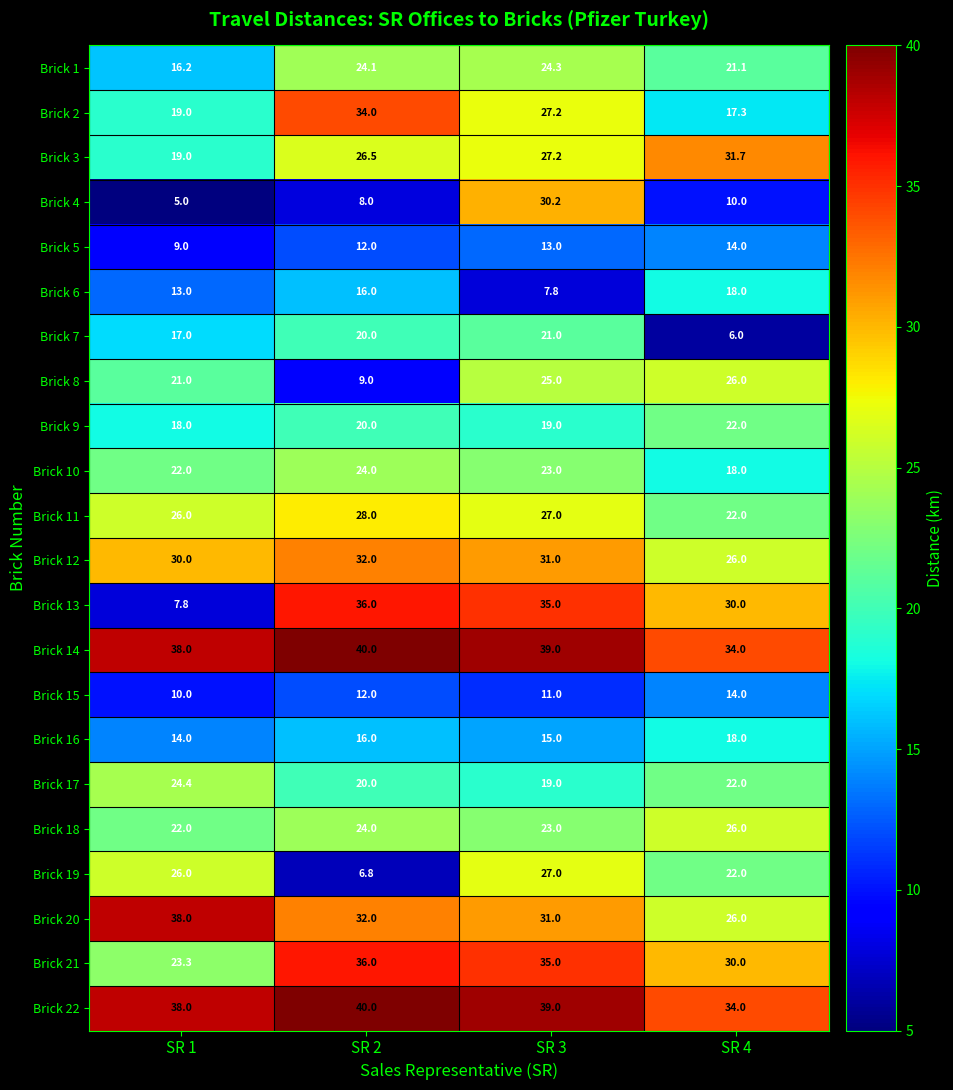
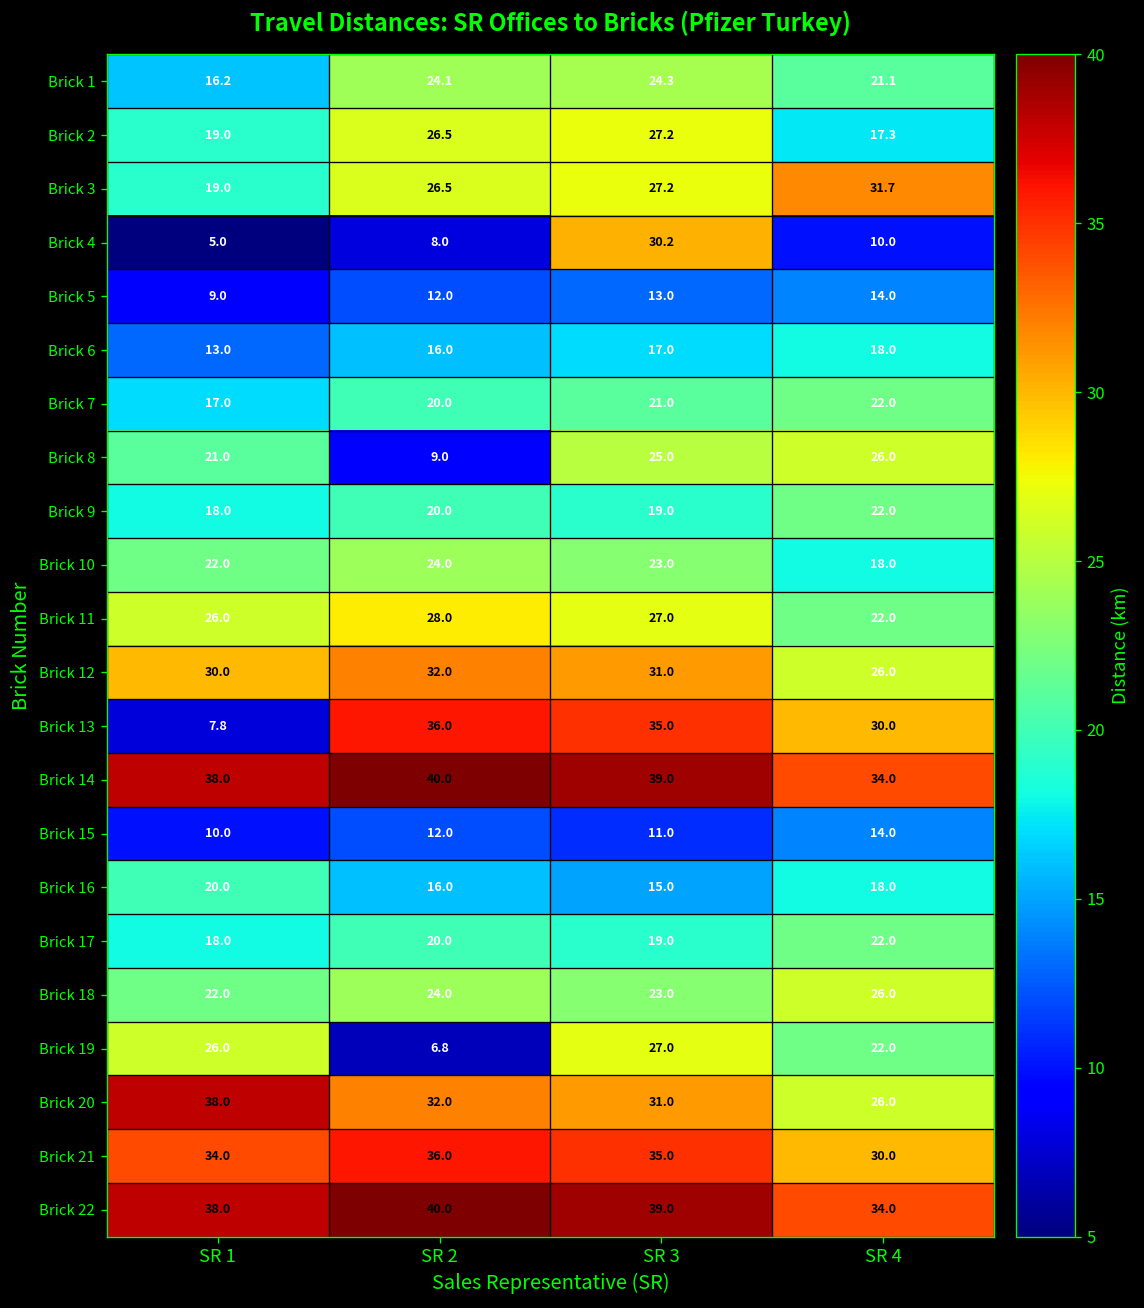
  {
    "Brick 1": {
      "SR 1": 16.2,
      "SR 2": 24.1,
      "SR 3": 24.3,
      "SR 4": 21.1
    },
    "Brick 2": {
      "SR 1": 19.0,
-     "SR 2": 34.0,
+     "SR 2": 26.5,
      "SR 3": 27.2,
      "SR 4": 17.3
    },
    "Brick 3": {
      "SR 1": 19.0,
      "SR 2": 26.5,
      "SR 3": 27.2,
      "SR 4": 31.7
    },
    "Brick 4": {
      "SR 1": 5.0,
      "SR 2": 8.0,
      "SR 3": 30.2,
      "SR 4": 10.0
    },
    "Brick 5": {
      "SR 1": 9.0,
      "SR 2": 12.0,
      "SR 3": 13.0,
      "SR 4": 14.0
    },
    "Brick 6": {
      "SR 1": 13.0,
      "SR 2": 16.0,
-     "SR 3": 7.8,
+     "SR 3": 17.0,
      "SR 4": 18.0
    },
    "Brick 7": {
      "SR 1": 17.0,
      "SR 2": 20.0,
      "SR 3": 21.0,
-     "SR 4": 6.0
+     "SR 4": 22.0
    },
    "Brick 8": {
      "SR 1": 21.0,
      "SR 2": 9.0,
      "SR 3": 25.0,
      "SR 4": 26.0
    },
    "Brick 9": {
      "SR 1": 18.0,
      "SR 2": 20.0,
      "SR 3": 19.0,
      "SR 4": 22.0
    },
    "Brick 10": {
      "SR 1": 22.0,
      "SR 2": 24.0,
      "SR 3": 23.0,
      "SR 4": 18.0
    },
    "Brick 11": {
      "SR 1": 26.0,
      "SR 2": 28.0,
      "SR 3": 27.0,
      "SR 4": 22.0
    },
    "Brick 12": {
      "SR 1": 30.0,
      "SR 2": 32.0,
      "SR 3": 31.0,
      "SR 4": 26.0
    },
    "Brick 13": {
      "SR 1": 7.8,
      "SR 2": 36.0,
      "SR 3": 35.0,
      "SR 4": 30.0
    },
    "Brick 14": {
      "SR 1": 38.0,
      "SR 2": 40.0,
      "SR 3": 39.0,
      "SR 4": 34.0
    },
    "Brick 15": {
      "SR 1": 10.0,
      "SR 2": 12.0,
      "SR 3": 11.0,
      "SR 4": 14.0
    },
    "Brick 16": {
-     "SR 1": 14.0,
+     "SR 1": 20.0,
      "SR 2": 16.0,
      "SR 3": 15.0,
      "SR 4": 18.0
    },
    "Brick 17": {
-     "SR 1": 24.4,
+     "SR 1": 18.0,
      "SR 2": 20.0,
      "SR 3": 19.0,
      "SR 4": 22.0
    },
    "Brick 18": {
      "SR 1": 22.0,
      "SR 2": 24.0,
      "SR 3": 23.0,
      "SR 4": 26.0
    },
    "Brick 19": {
      "SR 1": 26.0,
      "SR 2": 6.8,
      "SR 3": 27.0,
      "SR 4": 22.0
    },
    "Brick 20": {
      "SR 1": 38.0,
      "SR 2": 32.0,
      "SR 3": 31.0,
      "SR 4": 26.0
    },
    "Brick 21": {
-     "SR 1": 23.3,
+     "SR 1": 34.0,
      "SR 2": 36.0,
      "SR 3": 35.0,
      "SR 4": 30.0
    },
    "Brick 22": {
      "SR 1": 38.0,
      "SR 2": 40.0,
      "SR 3": 39.0,
      "SR 4": 34.0
    }
  }
